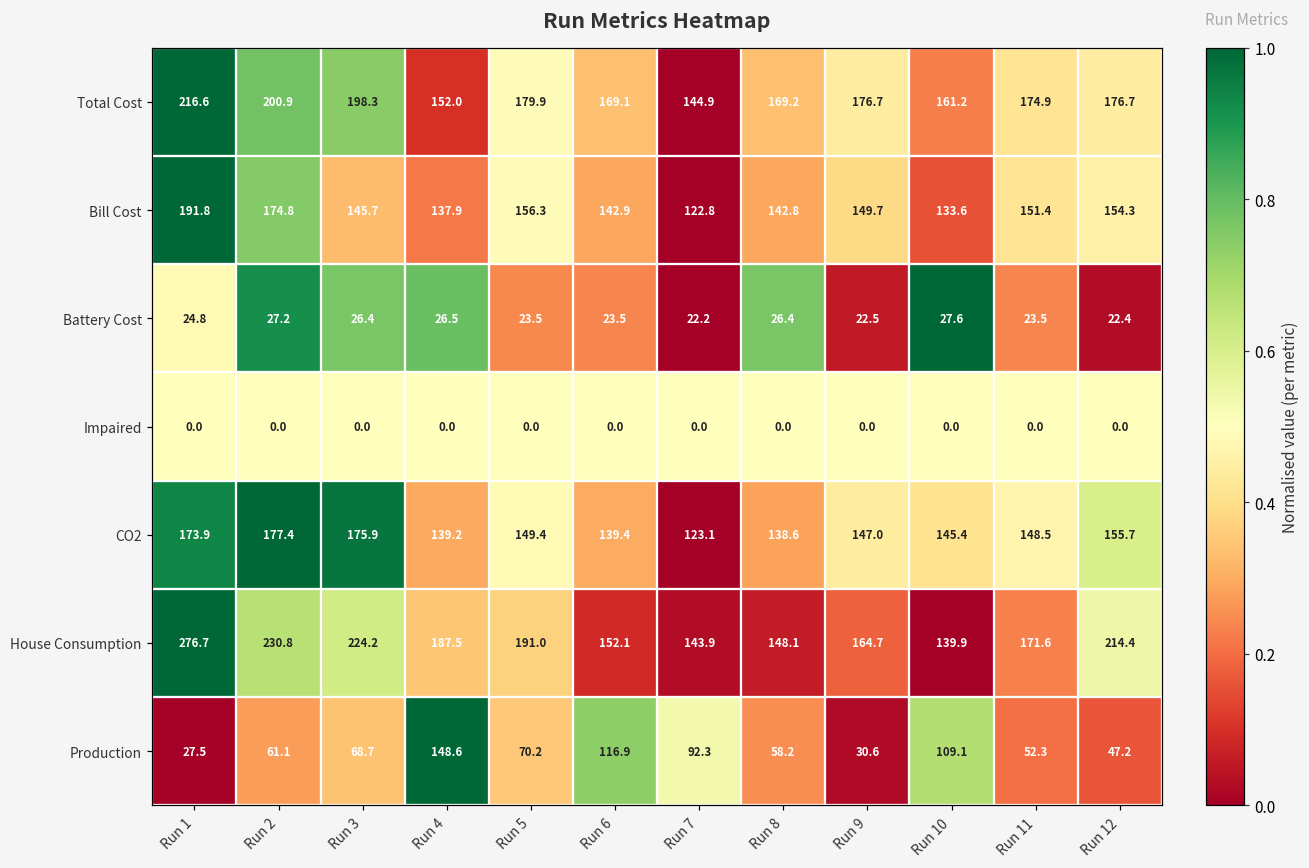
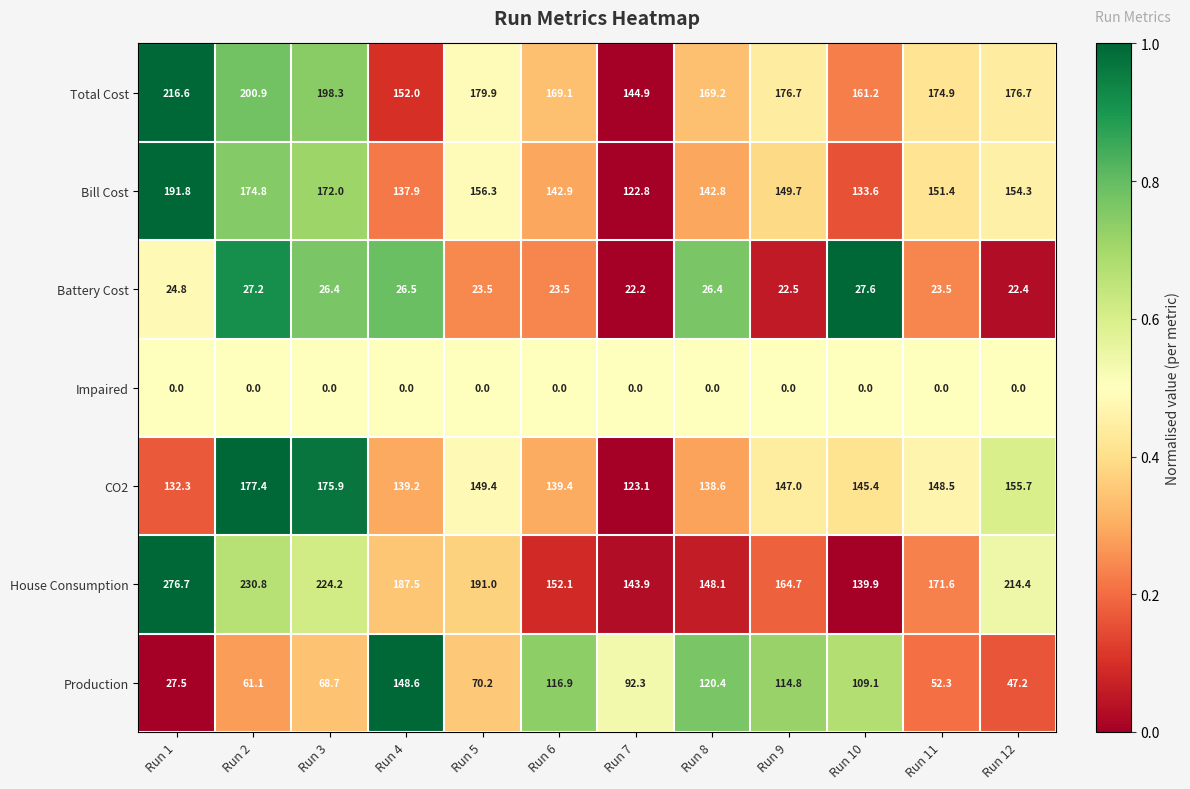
  {
    "Total Cost": {
      "Run 1": 216.6,
      "Run 2": 200.9,
      "Run 3": 198.3,
      "Run 4": 152.0,
      "Run 5": 179.9,
      "Run 6": 169.1,
      "Run 7": 144.9,
      "Run 8": 169.2,
      "Run 9": 176.7,
      "Run 10": 161.2,
      "Run 11": 174.9,
      "Run 12": 176.7
    },
    "Bill Cost": {
      "Run 1": 191.8,
      "Run 2": 174.8,
-     "Run 3": 145.7,
+     "Run 3": 172.0,
      "Run 4": 137.9,
      "Run 5": 156.3,
      "Run 6": 142.9,
      "Run 7": 122.8,
      "Run 8": 142.8,
      "Run 9": 149.7,
      "Run 10": 133.6,
      "Run 11": 151.4,
      "Run 12": 154.3
    },
    "Battery Cost": {
      "Run 1": 24.8,
      "Run 2": 27.2,
      "Run 3": 26.4,
      "Run 4": 26.5,
      "Run 5": 23.5,
      "Run 6": 23.5,
      "Run 7": 22.2,
      "Run 8": 26.4,
      "Run 9": 22.5,
      "Run 10": 27.6,
      "Run 11": 23.5,
      "Run 12": 22.4
    },
    "Impaired": {
      "Run 1": 0.0,
      "Run 2": 0.0,
      "Run 3": 0.0,
      "Run 4": 0.0,
      "Run 5": 0.0,
      "Run 6": 0.0,
      "Run 7": 0.0,
      "Run 8": 0.0,
      "Run 9": 0.0,
      "Run 10": 0.0,
      "Run 11": 0.0,
      "Run 12": 0.0
    },
    "CO2": {
-     "Run 1": 173.9,
+     "Run 1": 132.3,
      "Run 2": 177.4,
      "Run 3": 175.9,
      "Run 4": 139.2,
      "Run 5": 149.4,
      "Run 6": 139.4,
      "Run 7": 123.1,
      "Run 8": 138.6,
      "Run 9": 147.0,
      "Run 10": 145.4,
      "Run 11": 148.5,
      "Run 12": 155.7
    },
    "House Consumption": {
      "Run 1": 276.7,
      "Run 2": 230.8,
      "Run 3": 224.2,
      "Run 4": 187.5,
      "Run 5": 191.0,
      "Run 6": 152.1,
      "Run 7": 143.9,
      "Run 8": 148.1,
      "Run 9": 164.7,
      "Run 10": 139.9,
      "Run 11": 171.6,
      "Run 12": 214.4
    },
    "Production": {
      "Run 1": 27.5,
      "Run 2": 61.1,
      "Run 3": 68.7,
      "Run 4": 148.6,
      "Run 5": 70.2,
      "Run 6": 116.9,
      "Run 7": 92.3,
-     "Run 8": 58.2,
-     "Run 9": 30.6,
+     "Run 8": 120.4,
+     "Run 9": 114.8,
      "Run 10": 109.1,
      "Run 11": 52.3,
      "Run 12": 47.2
    }
  }
